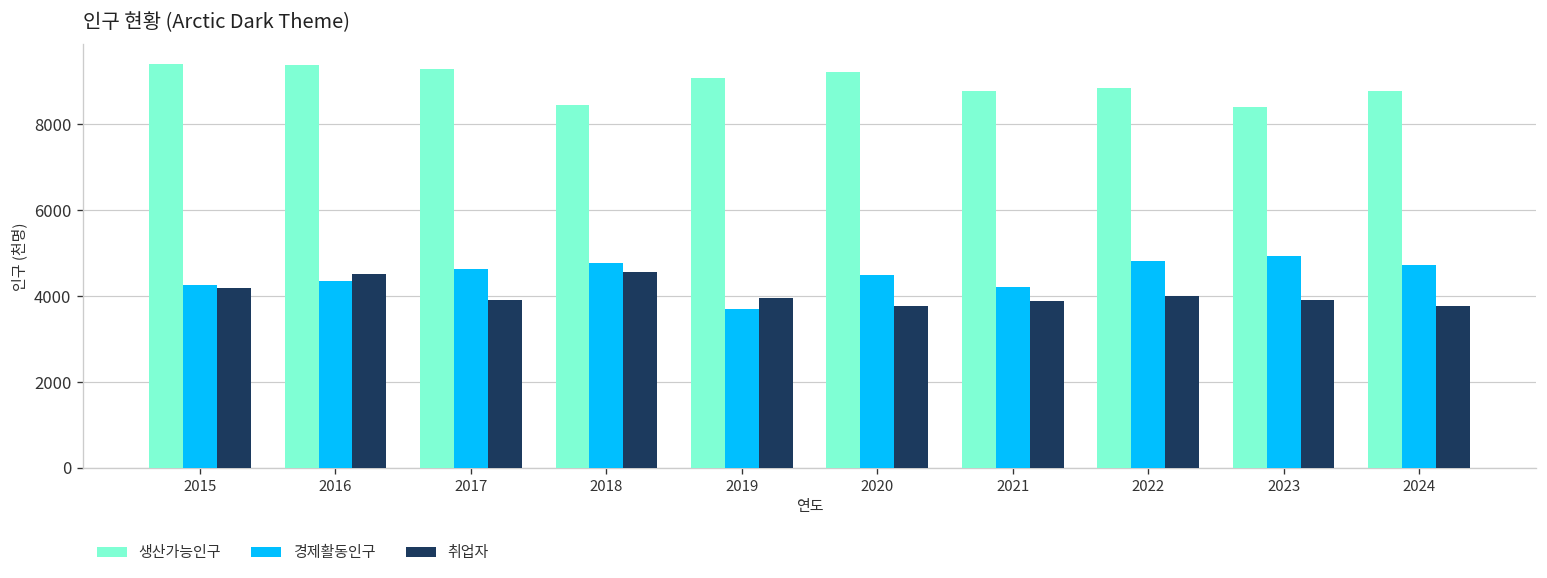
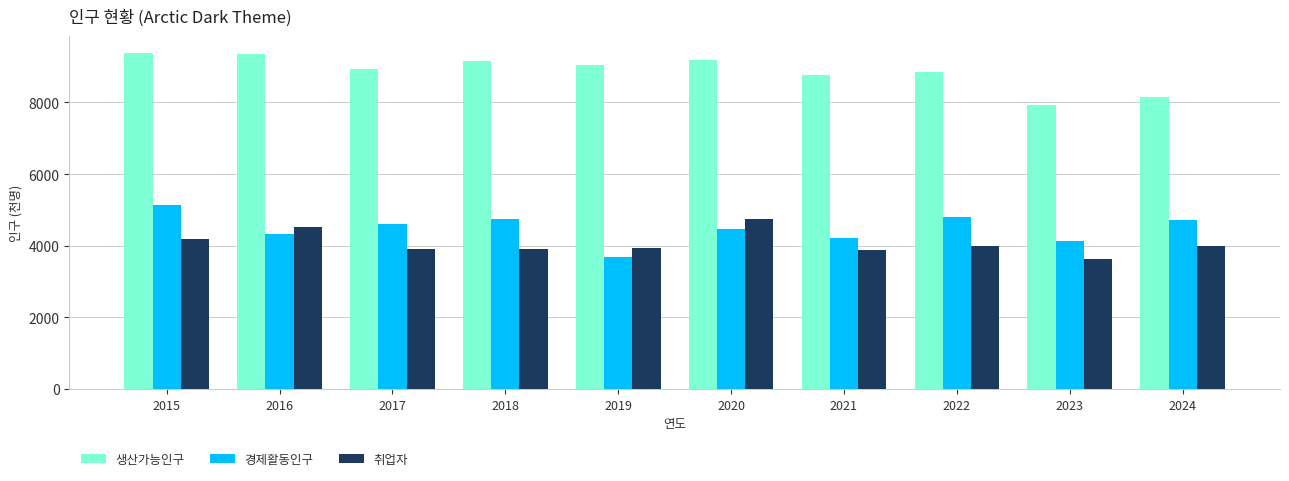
  {
    "생산가능인구": {
      "2015": 9400,
      "2016": 9400,
-     "2017": 9300,
-     "2018": 8400,
+     "2017": 8900,
+     "2018": 9100,
      "2019": 9100,
      "2020": 9200,
      "2021": 8800,
      "2022": 8800,
-     "2023": 8400,
-     "2024": 8800
+     "2023": 7900,
+     "2024": 8200
    },
    "경제활동인구": {
-     "2015": 4300,
+     "2015": 5100,
      "2016": 4300,
      "2017": 4600,
      "2018": 4800,
      "2019": 3700,
      "2020": 4500,
      "2021": 4200,
      "2022": 4800,
-     "2023": 4900,
+     "2023": 4100,
      "2024": 4700
    },
    "취업자": {
      "2015": 4200,
      "2016": 4500,
      "2017": 3900,
-     "2018": 4600,
+     "2018": 3900,
      "2019": 3900,
-     "2020": 3800,
+     "2020": 4800,
      "2021": 3900,
      "2022": 4000,
-     "2023": 3900,
-     "2024": 3800
+     "2023": 3600,
+     "2024": 4000
    }
  }
